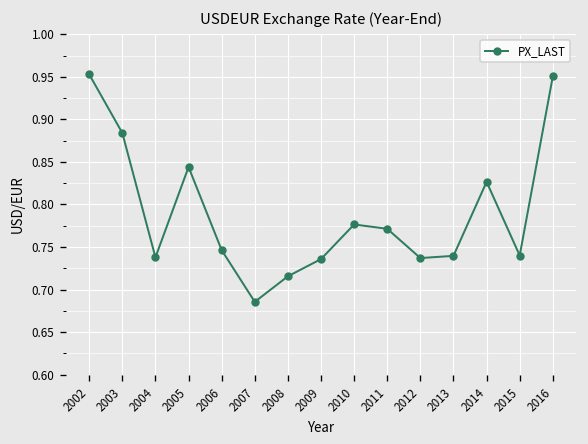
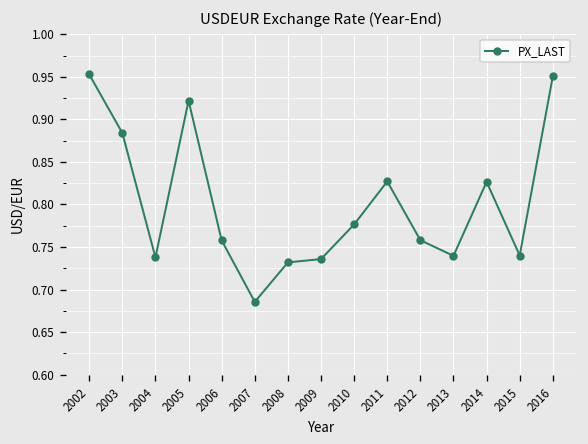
  {
    "2002": 0.95,
    "2003": 0.88,
    "2004": 0.74,
-   "2005": 0.84,
-   "2006": 0.75,
+   "2005": 0.92,
+   "2006": 0.76,
    "2007": 0.69,
-   "2008": 0.72,
+   "2008": 0.73,
    "2009": 0.74,
    "2010": 0.78,
-   "2011": 0.77,
-   "2012": 0.74,
+   "2011": 0.83,
+   "2012": 0.76,
    "2013": 0.74,
    "2014": 0.83,
    "2015": 0.74,
    "2016": 0.95
  }
